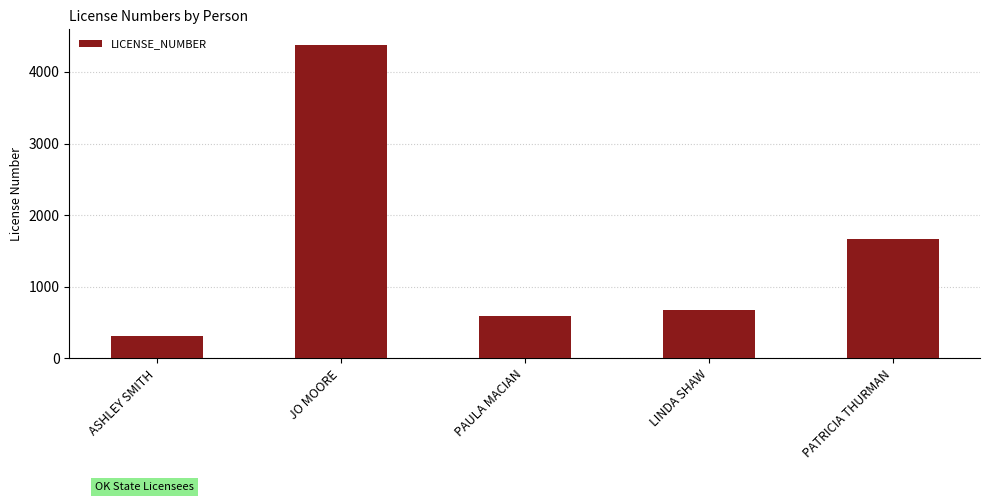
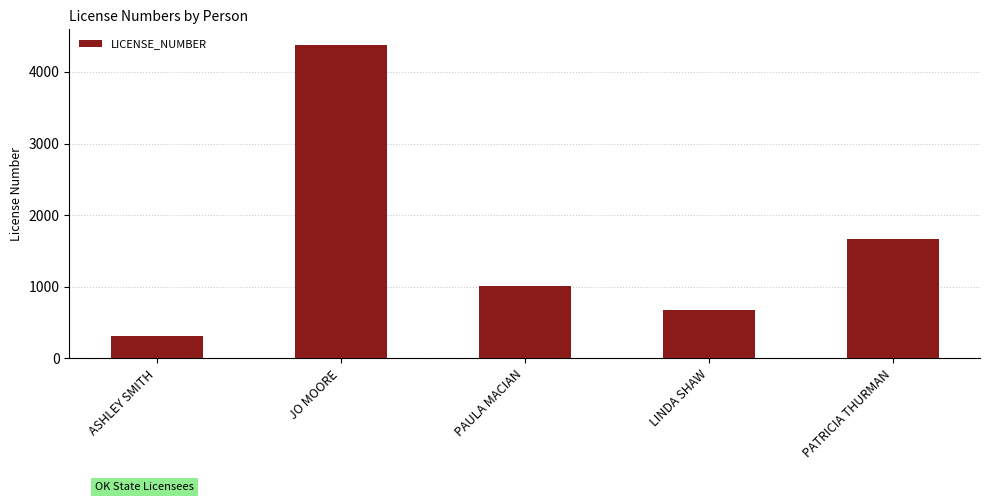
  {
    "ASHLEY SMITH": 300,
    "JO MOORE": 4400,
-   "PAULA MACIAN": 600,
+   "PAULA MACIAN": 1000,
    "LINDA SHAW": 700,
    "PATRICIA THURMAN": 1700
  }
